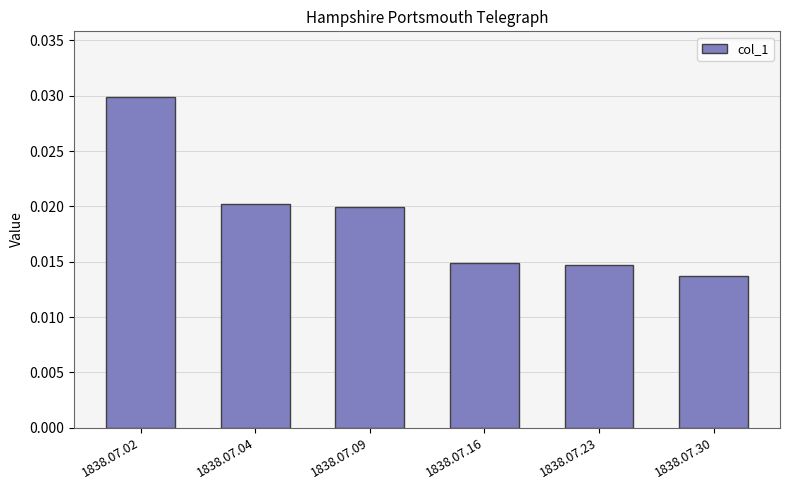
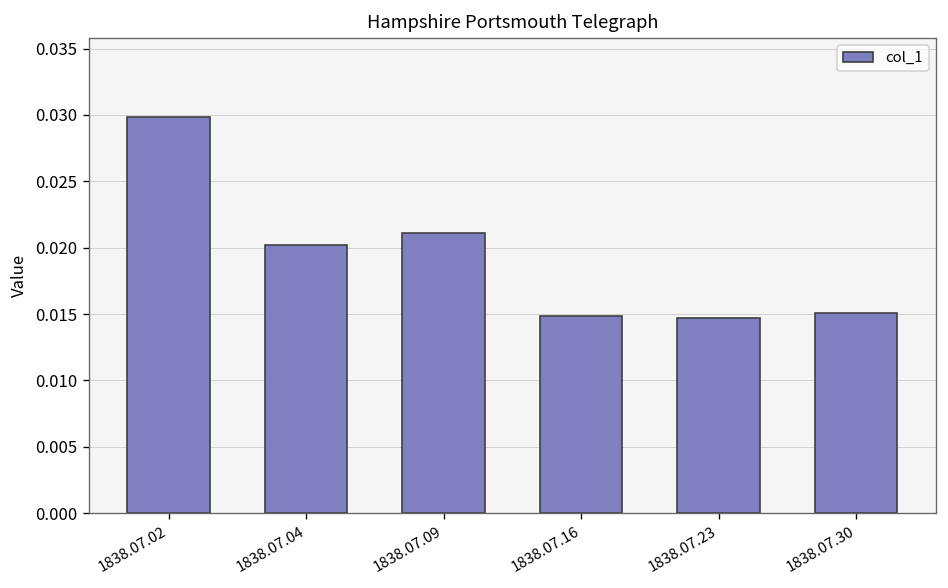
  {
    "1838.07.02": 0.0299,
    "1838.07.04": 0.0202,
-   "1838.07.09": 0.0199,
+   "1838.07.09": 0.0211,
    "1838.07.16": 0.0149,
    "1838.07.23": 0.0147,
-   "1838.07.30": 0.0137
+   "1838.07.30": 0.0151
  }
